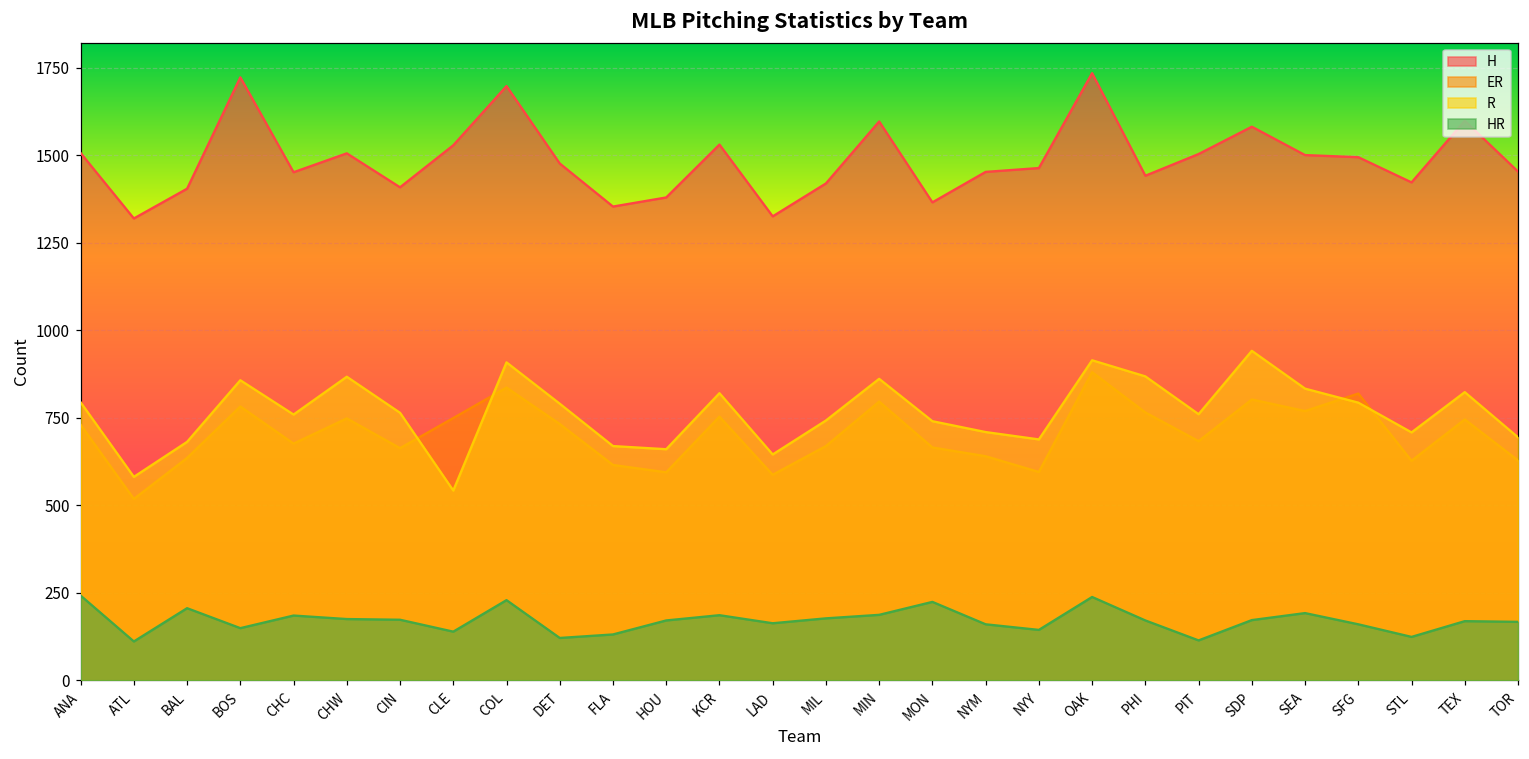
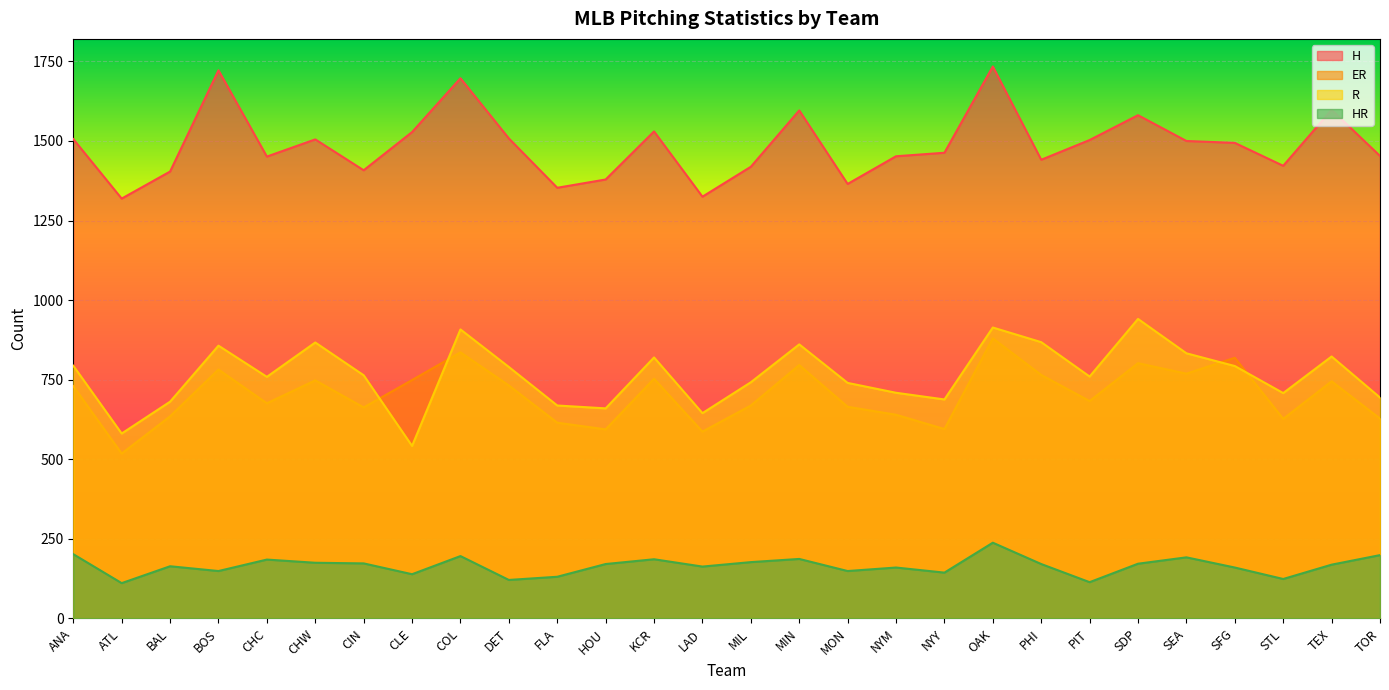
  {
    "H": {
      "ANA": 1510,
      "ATL": 1320,
      "BAL": 1400,
      "BOS": 1720,
      "CHC": 1450,
      "CHW": 1510,
      "CIN": 1410,
      "CLE": 1530,
      "COL": 1700,
-     "DET": 1480,
+     "DET": 1510,
      "FLA": 1350,
      "HOU": 1380,
      "KCR": 1530,
      "LAD": 1330,
      "MIL": 1420,
      "MIN": 1600,
      "MON": 1370,
      "NYM": 1450,
      "NYY": 1460,
      "OAK": 1730,
      "PHI": 1440,
      "PIT": 1500,
      "SDP": 1580,
      "SEA": 1500,
      "SFG": 1490,
      "STL": 1420,
      "TOR": 1450
    },
    "ER": {
      "ANA": 730,
      "ATL": 520,
      "BAL": 640,
      "BOS": 780,
      "CHC": 680,
      "CHW": 750,
      "CIN": 660,
      "CLE": 750,
      "COL": 840,
      "DET": 730,
      "FLA": 620,
      "HOU": 590,
      "KCR": 750,
      "LAD": 590,
      "MIL": 670,
      "MIN": 800,
      "MON": 670,
      "NYM": 640,
      "NYY": 600,
      "OAK": 880,
      "PHI": 770,
      "PIT": 680,
      "SDP": 800,
      "SEA": 770,
      "SFG": 820,
      "STL": 630,
      "TEX": 750,
      "TOR": 630
    },
    "R": {
      "ANA": 790,
      "ATL": 580,
      "BAL": 680,
      "BOS": 860,
      "CHC": 760,
      "CHW": 870,
      "CIN": 760,
      "CLE": 540,
      "COL": 910,
      "DET": 790,
      "FLA": 670,
      "HOU": 660,
      "KCR": 820,
      "LAD": 650,
      "MIL": 740,
      "MIN": 860,
      "MON": 740,
      "NYM": 710,
      "NYY": 690,
      "OAK": 910,
      "PHI": 870,
      "PIT": 760,
      "SDP": 940,
      "SEA": 830,
      "SFG": 790,
      "STL": 710,
      "TEX": 820,
      "TOR": 690
    },
    "HR": {
-     "ANA": 240,
+     "ANA": 200,
      "ATL": 110,
-     "BAL": 210,
+     "BAL": 160,
      "BOS": 150,
      "CHC": 190,
      "CHW": 180,
      "CIN": 170,
      "CLE": 140,
-     "COL": 230,
+     "COL": 200,
      "DET": 120,
      "FLA": 130,
      "HOU": 170,
      "KCR": 190,
      "LAD": 160,
      "MIL": 180,
      "MIN": 190,
-     "MON": 220,
+     "MON": 150,
      "NYM": 160,
      "NYY": 140,
      "OAK": 240,
      "PHI": 170,
      "PIT": 110,
      "SDP": 170,
      "SEA": 190,
      "SFG": 160,
      "STL": 120,
      "TEX": 170,
-     "TOR": 170
+     "TOR": 200
    }
  }
